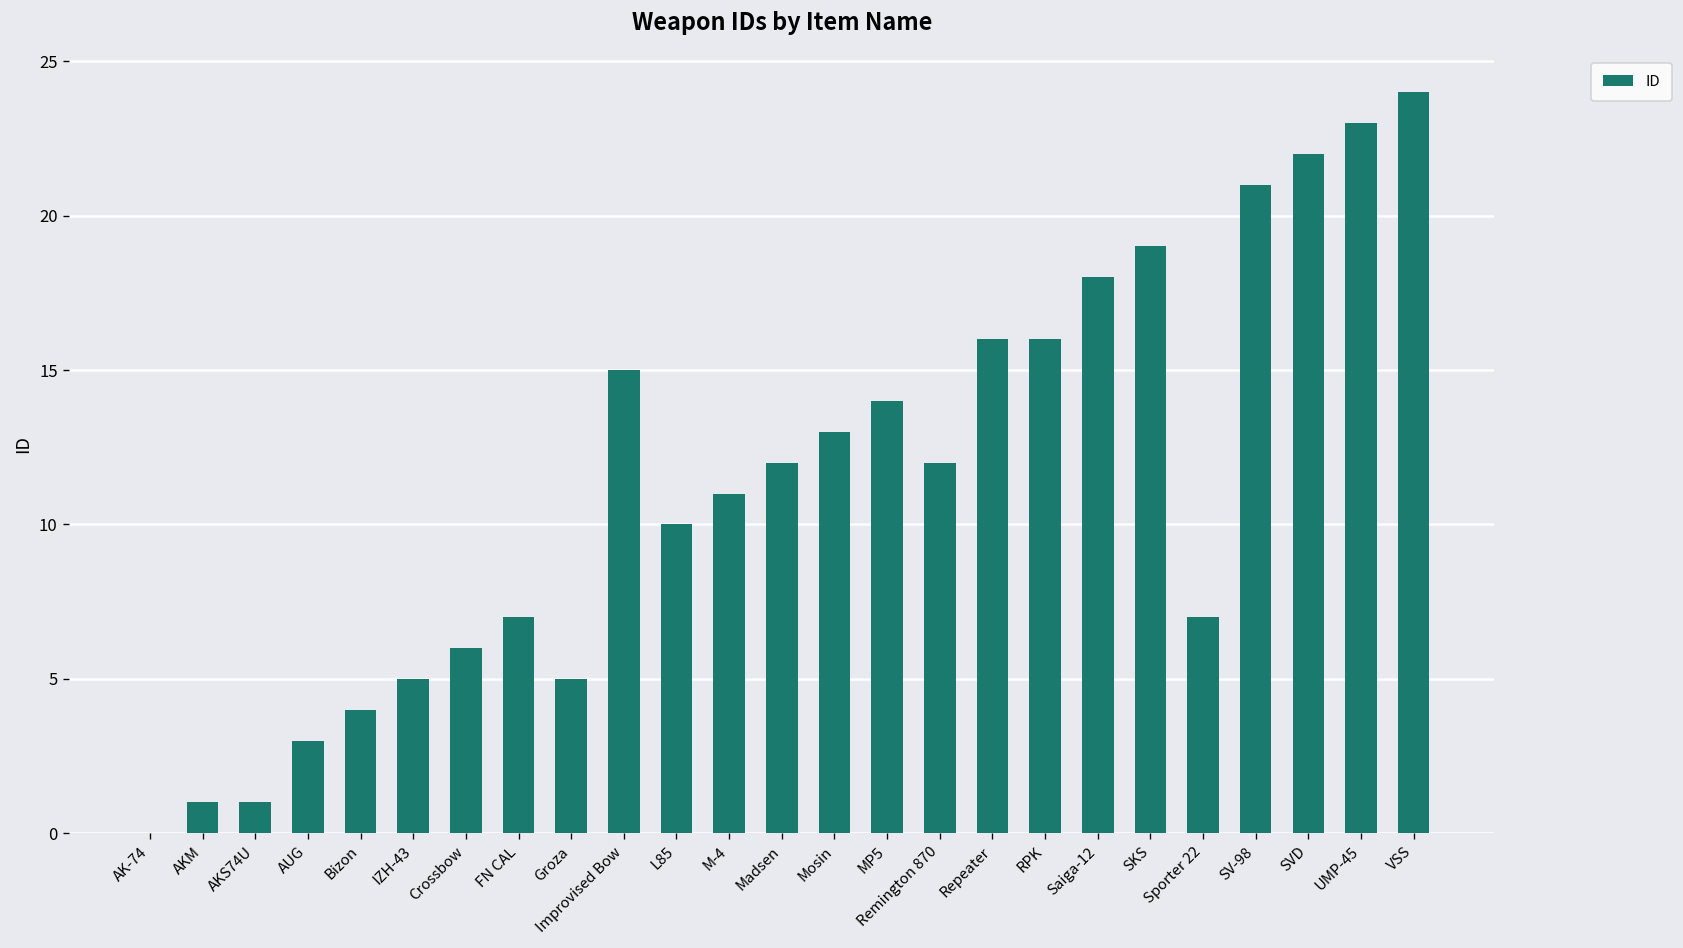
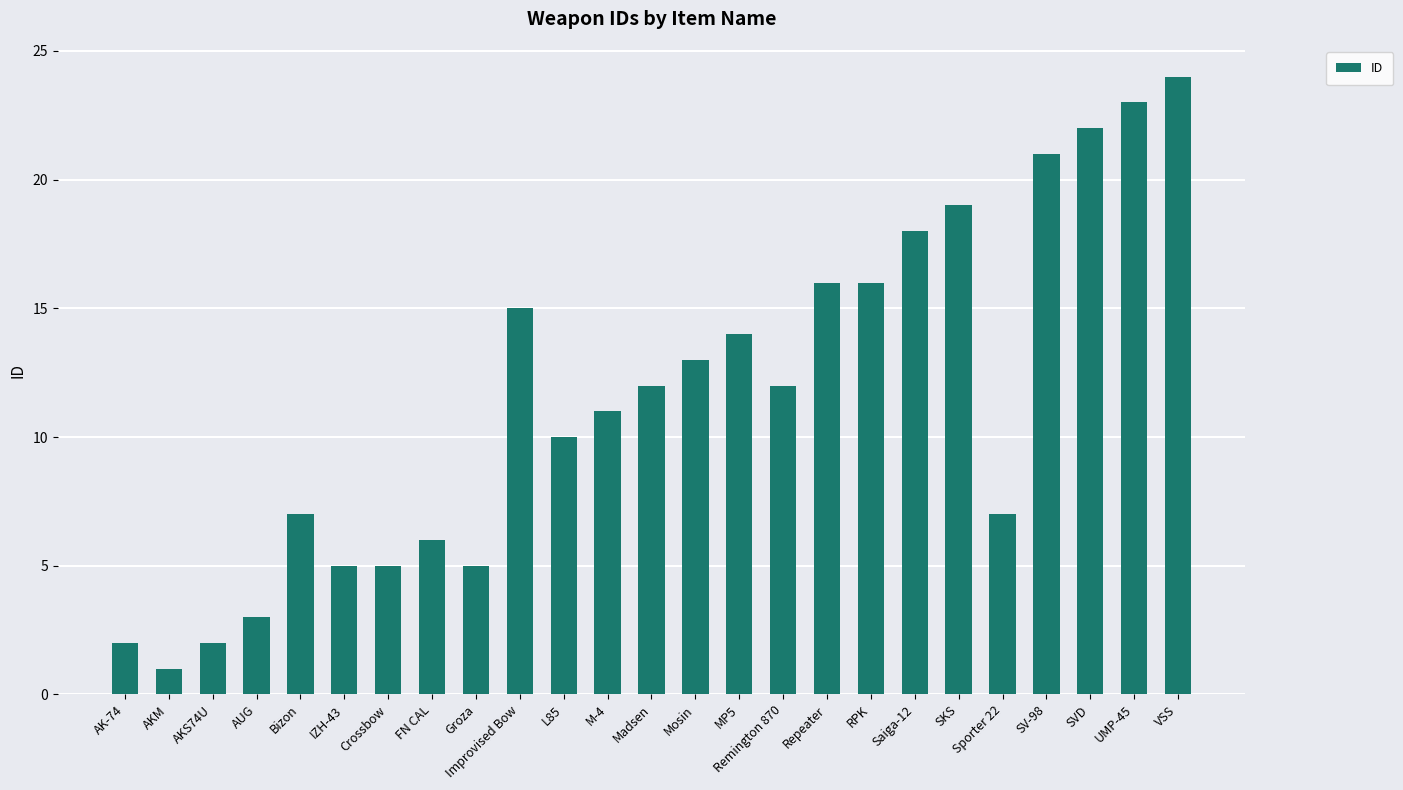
  {
-   "AK-74": 0,
+   "AK-74": 2,
    "AKM": 1,
-   "AKS74U": 1,
+   "AKS74U": 2,
    "AUG": 3,
-   "Bizon": 4,
+   "Bizon": 7,
    "IZH-43": 5,
-   "Crossbow": 6,
-   "FN CAL": 7,
+   "Crossbow": 5,
+   "FN CAL": 6,
    "Groza": 5,
    "Improvised Bow": 15,
    "L85": 10,
    "M-4": 11,
    "Madsen": 12,
    "Mosin": 13,
    "MP5": 14,
    "Remington 870": 12,
    "Repeater": 16,
    "RPK": 16,
    "Saiga-12": 18,
    "SKS": 19,
    "Sporter 22": 7,
    "SV-98": 21,
    "SVD": 22,
    "UMP-45": 23,
    "VSS": 24
  }
